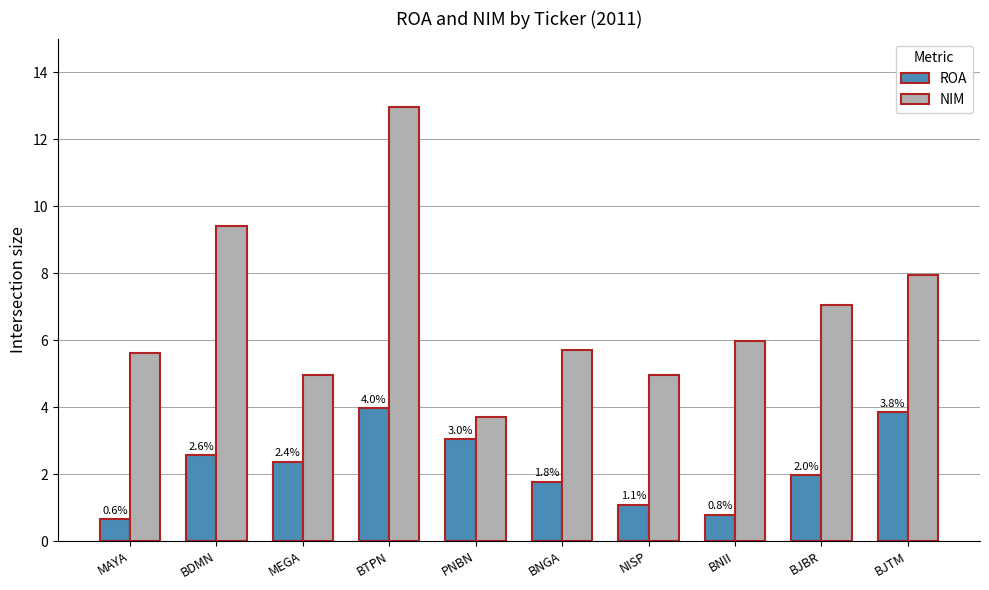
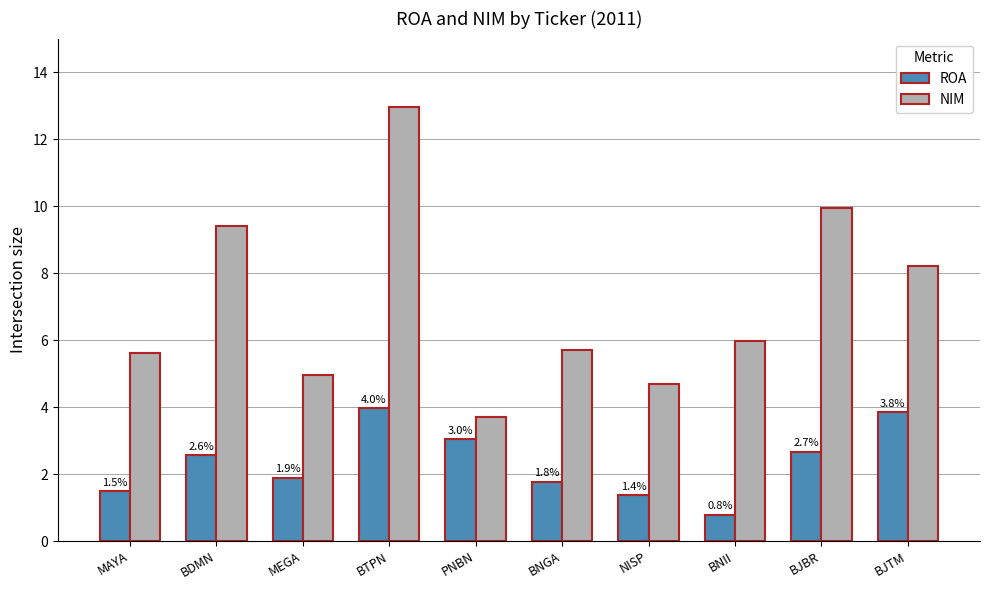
  {
    "ROA": {
-     "MAYA": "0.6%",
+     "MAYA": "1.5%",
      "BDMN": "2.6%",
-     "MEGA": "2.4%",
+     "MEGA": "1.9%",
      "BTPN": "4.0%",
      "PNBN": "3.0%",
      "BNGA": "1.8%",
-     "NISP": "1.1%",
+     "NISP": "1.4%",
      "BNII": "0.8%",
-     "BJBR": "2.0%",
+     "BJBR": "2.7%",
      "BJTM": "3.8%"
    },
    "NIM": {
      "MAYA": "5.6",
      "BDMN": "9.4",
      "MEGA": "4.9",
      "BTPN": "13.0",
      "PNBN": "3.7",
      "BNGA": "5.7",
-     "NISP": "5.0",
+     "NISP": "4.7",
      "BNII": "6.0",
-     "BJBR": "7.0",
-     "BJTM": "8.0"
+     "BJBR": "9.9",
+     "BJTM": "8.2"
    }
  }
